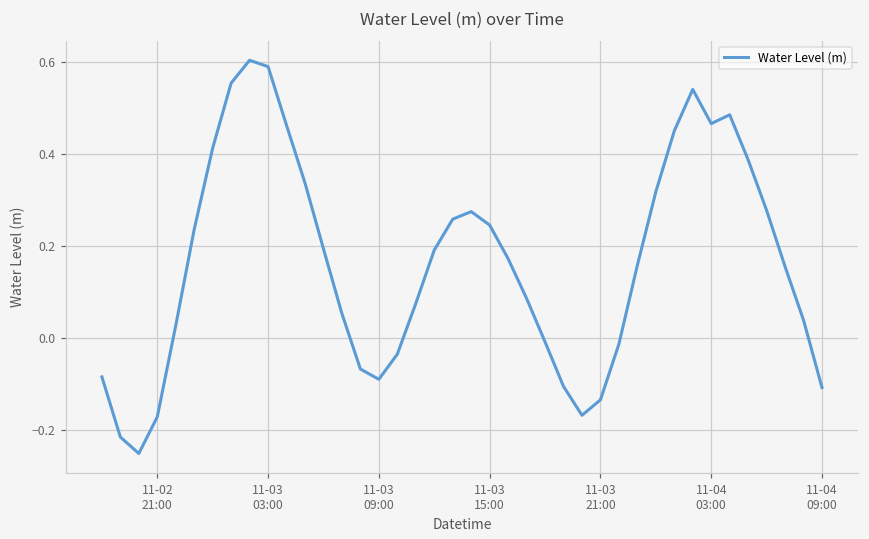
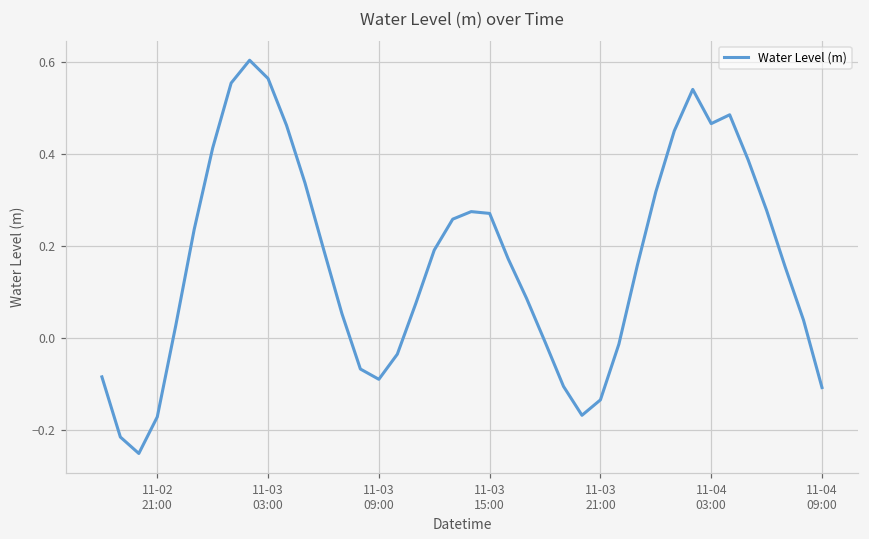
  {
    "11-02 21:00": -0.17,
-   "11-03 03:00": 0.59,
+   "11-03 03:00": 0.56,
    "11-03 09:00": -0.09,
-   "11-03 15:00": 0.25,
+   "11-03 15:00": 0.27,
    "11-03 21:00": -0.13,
    "11-04 03:00": 0.47,
    "11-04 09:00": -0.11
  }
